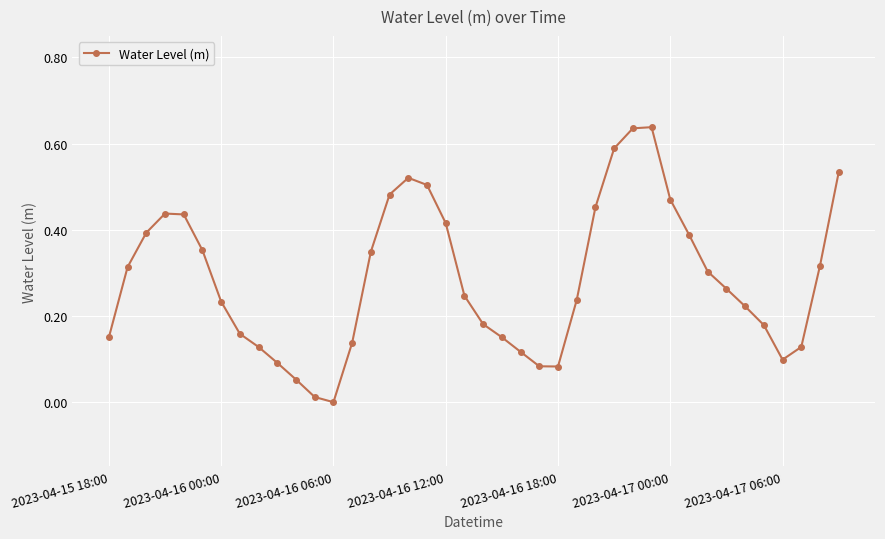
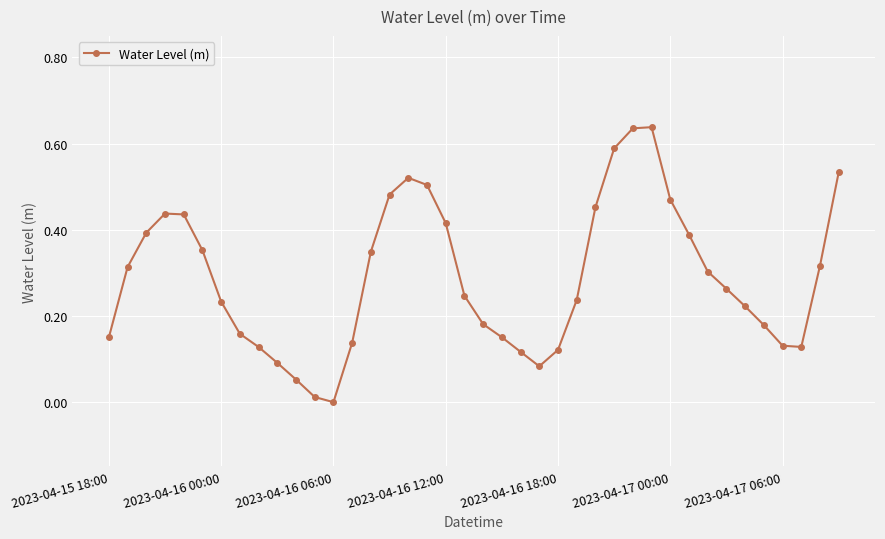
  {
    "2023-04-15 18:00": 0.15,
    "2023-04-16 00:00": 0.23,
    "2023-04-16 06:00": 0.00,
    "2023-04-16 12:00": 0.42,
-   "2023-04-16 18:00": 0.08,
+   "2023-04-16 18:00": 0.12,
    "2023-04-17 00:00": 0.47,
-   "2023-04-17 06:00": 0.10
+   "2023-04-17 06:00": 0.13
  }
